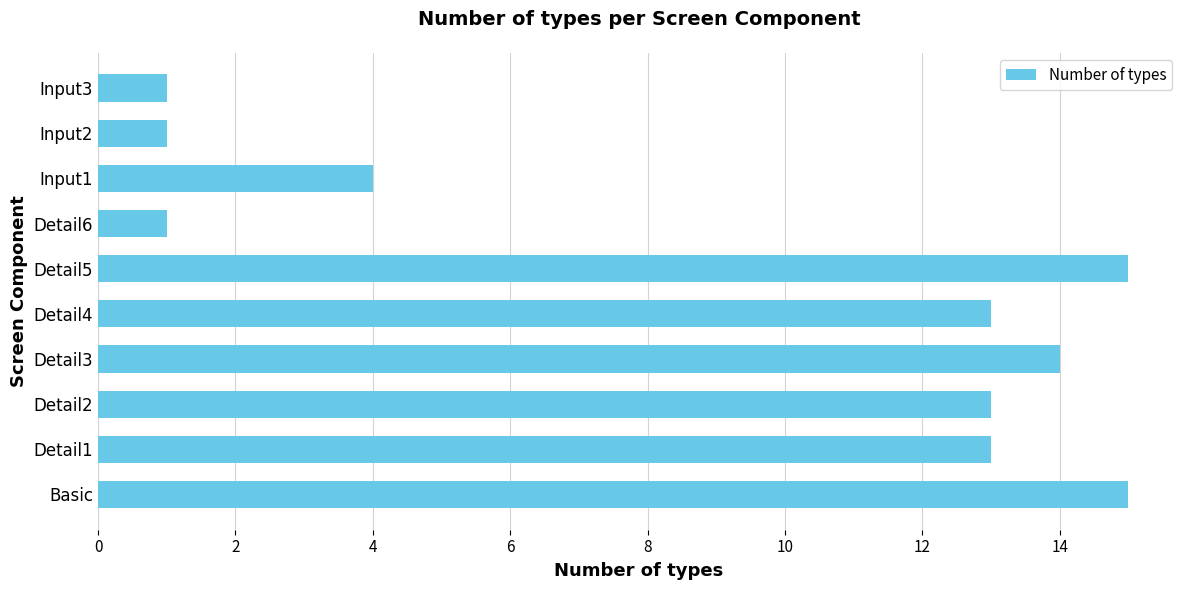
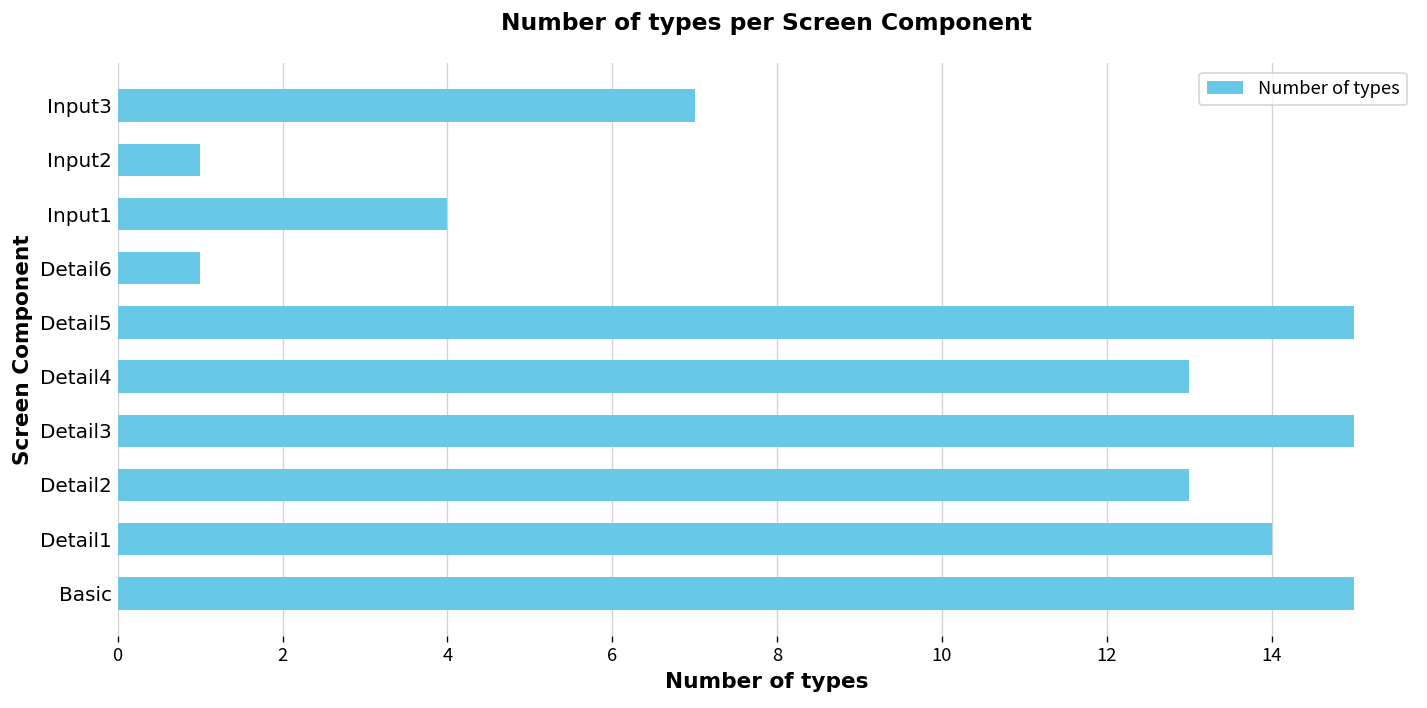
  {
-   "Input3": 1,
+   "Input3": 7,
    "Input2": 1,
    "Input1": 4,
    "Detail6": 1,
    "Detail5": 15,
    "Detail4": 13,
-   "Detail3": 14,
+   "Detail3": 15,
    "Detail2": 13,
-   "Detail1": 13,
+   "Detail1": 14,
    "Basic": 15
  }
